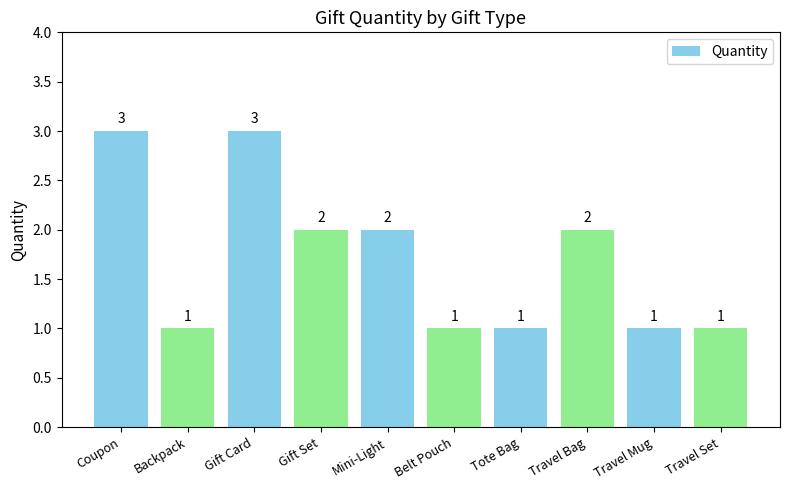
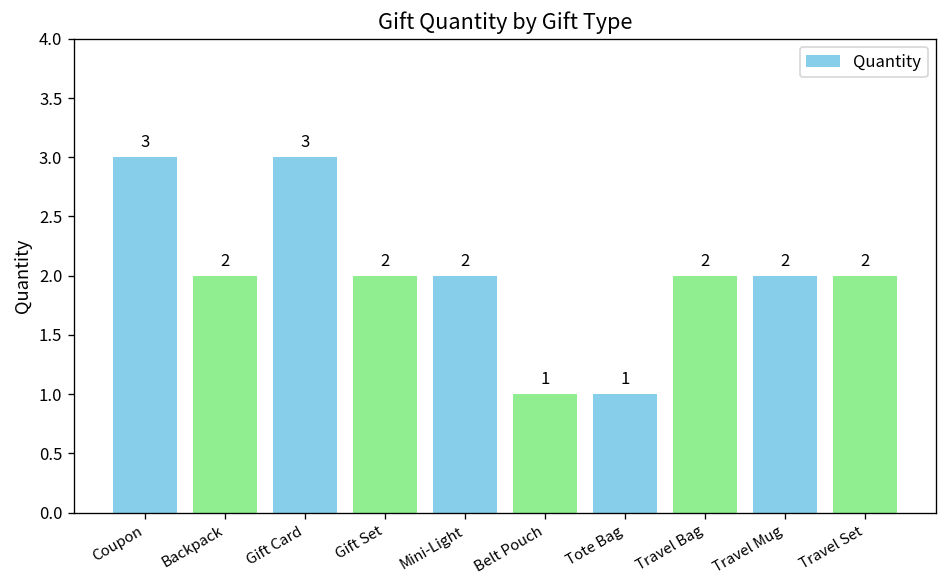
  {
    "Coupon": 3,
-   "Backpack": 1,
+   "Backpack": 2,
    "Gift Card": 3,
    "Gift Set": 2,
    "Mini-Light": 2,
    "Belt Pouch": 1,
    "Tote Bag": 1,
    "Travel Bag": 2,
-   "Travel Mug": 1,
-   "Travel Set": 1
+   "Travel Mug": 2,
+   "Travel Set": 2
  }
